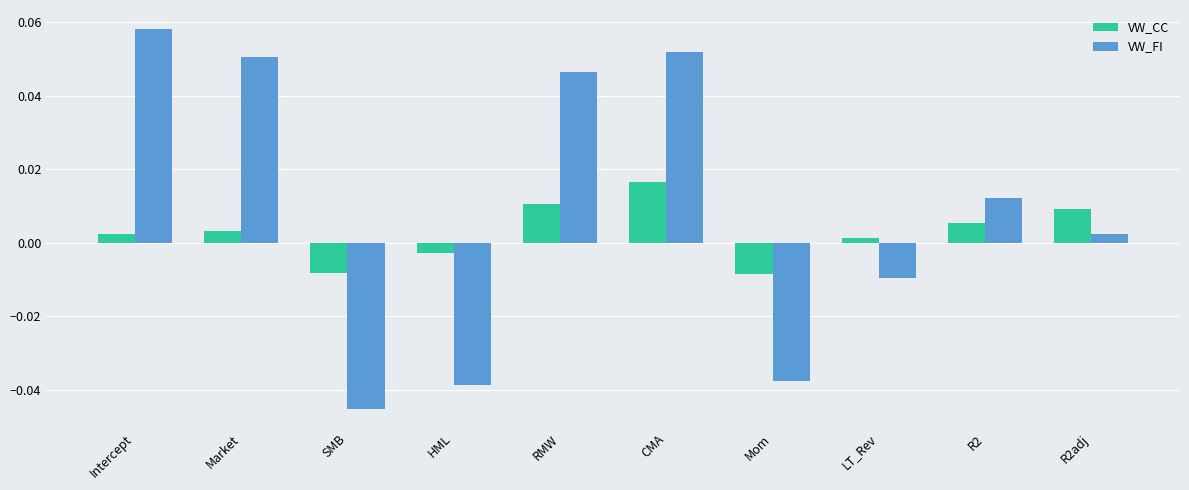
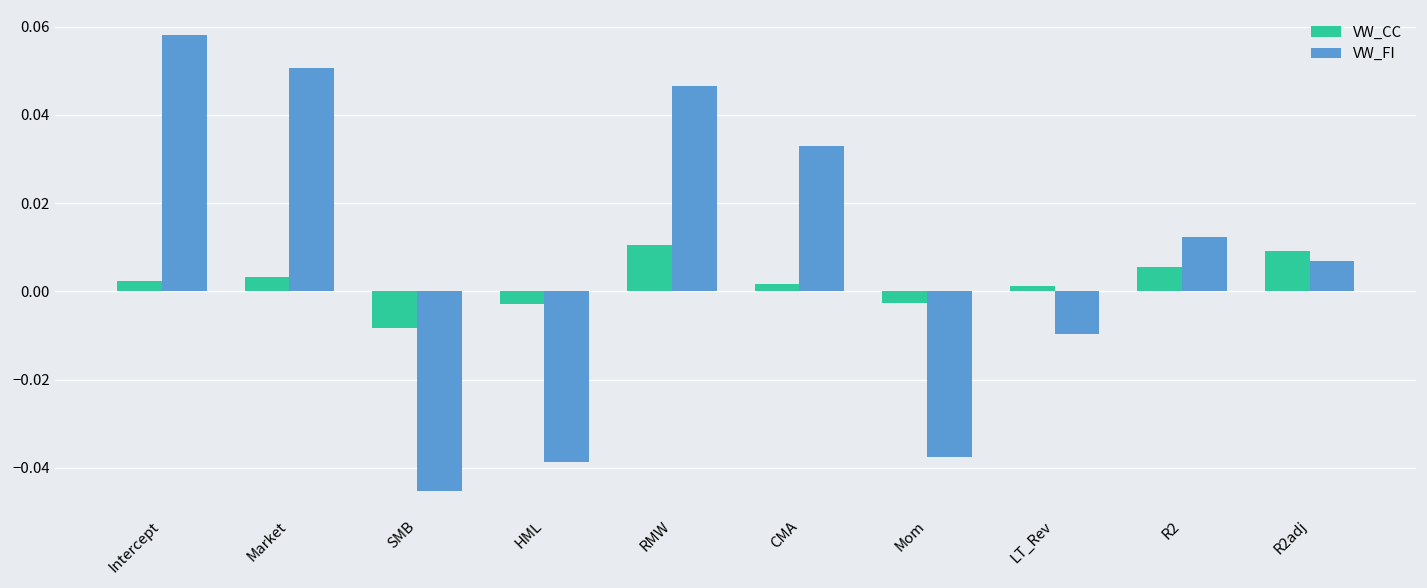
  {
    "VW_CC": {
      "Intercept": 0.002,
      "Market": 0.003,
      "SMB": -0.008,
      "HML": -0.003,
      "RMW": 0.010,
-     "CMA": 0.017,
-     "Mom": -0.009,
+     "CMA": 0.002,
+     "Mom": -0.003,
      "LT_Rev": 0.001,
      "R2": 0.006,
      "R2adj": 0.009
    },
    "VW_FI": {
      "Intercept": 0.058,
      "Market": 0.051,
      "SMB": -0.045,
      "HML": -0.039,
      "RMW": 0.047,
-     "CMA": 0.052,
+     "CMA": 0.033,
      "Mom": -0.038,
      "LT_Rev": -0.010,
      "R2": 0.012,
-     "R2adj": 0.002
+     "R2adj": 0.007
    }
  }
